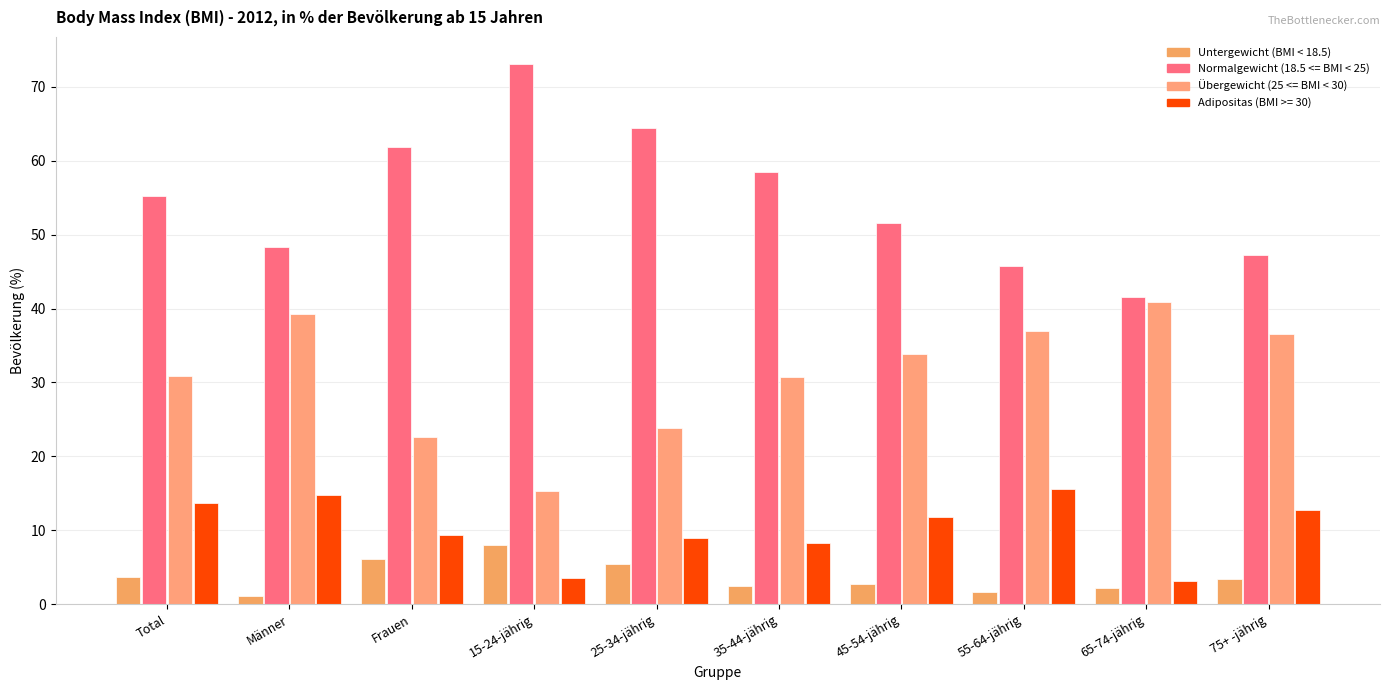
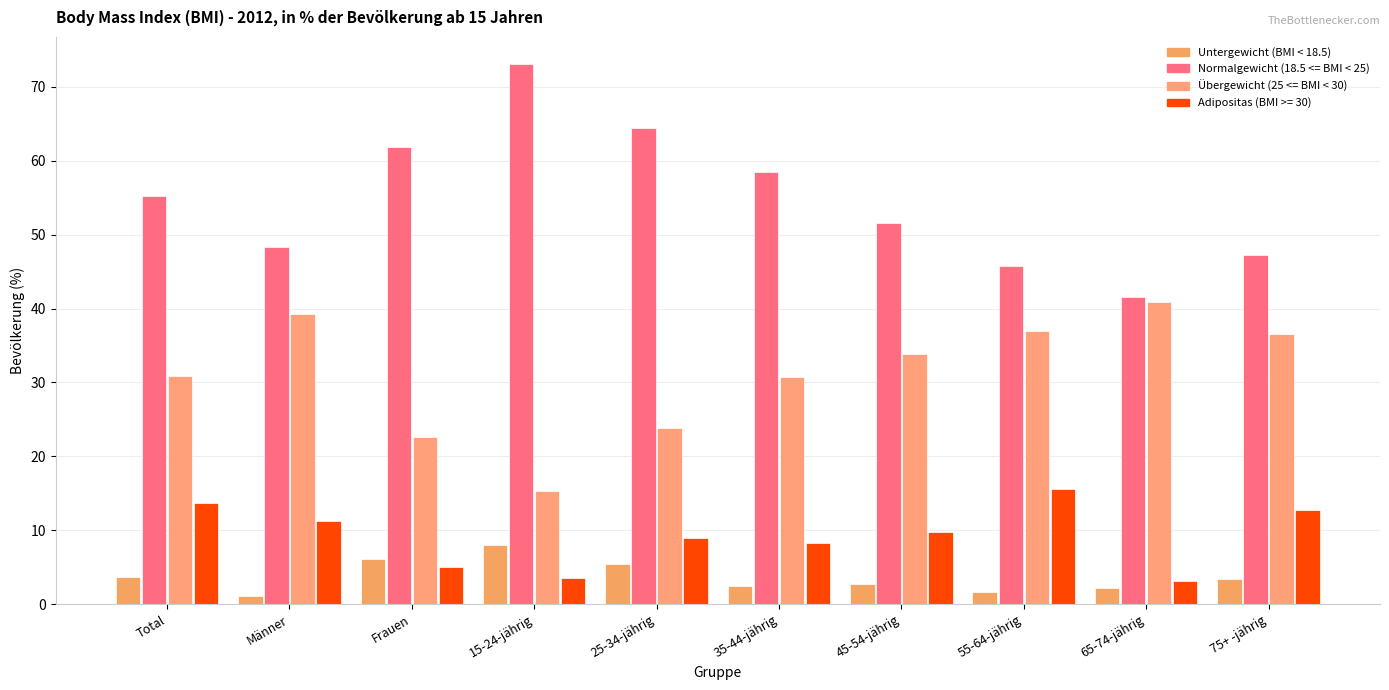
  {
    "Adipositas (BMI >= 30)": {
      "Total": 14,
-     "Männer": 15,
-     "Frauen": 9,
+     "Männer": 11,
+     "Frauen": 5,
      "15-24-jährig": 4,
      "25-34-jährig": 9,
      "35-44-jährig": 8,
-     "45-54-jährig": 12,
+     "45-54-jährig": 10,
      "55-64-jährig": 16,
      "65-74-jährig": 3,
      "75+ -jährig": 13
    }
  }
